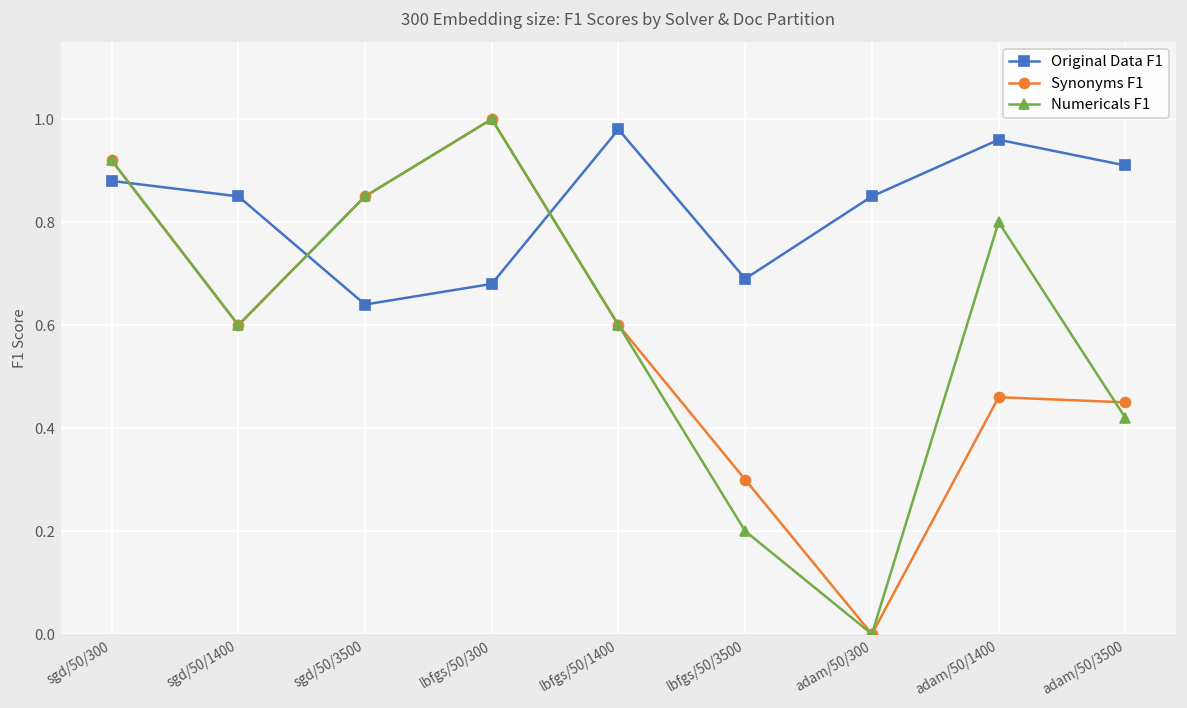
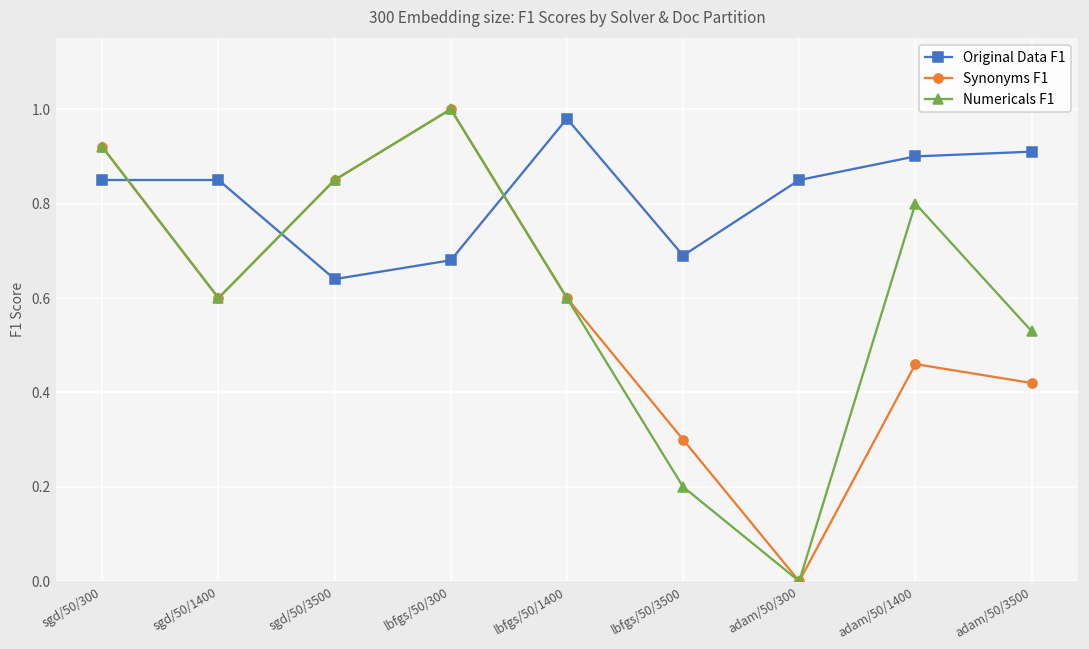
  {
    "Original Data F1": {
-     "sgd/50/300": 0.88,
+     "sgd/50/300": 0.85,
      "sgd/50/1400": 0.85,
      "sgd/50/3500": 0.64,
      "lbfgs/50/300": 0.68,
      "lbfgs/50/1400": 0.98,
      "lbfgs/50/3500": 0.69,
      "adam/50/300": 0.85,
-     "adam/50/1400": 0.96,
+     "adam/50/1400": 0.90,
      "adam/50/3500": 0.91
    },
    "Synonyms F1": {
      "lbfgs/50/3500": 0.30,
      "adam/50/1400": 0.46,
-     "adam/50/3500": 0.45
+     "adam/50/3500": 0.42
    },
    "Numericals F1": {
      "lbfgs/50/3500": 0.20,
      "adam/50/1400": 0.80,
-     "adam/50/3500": 0.42
+     "adam/50/3500": 0.53
    }
  }
